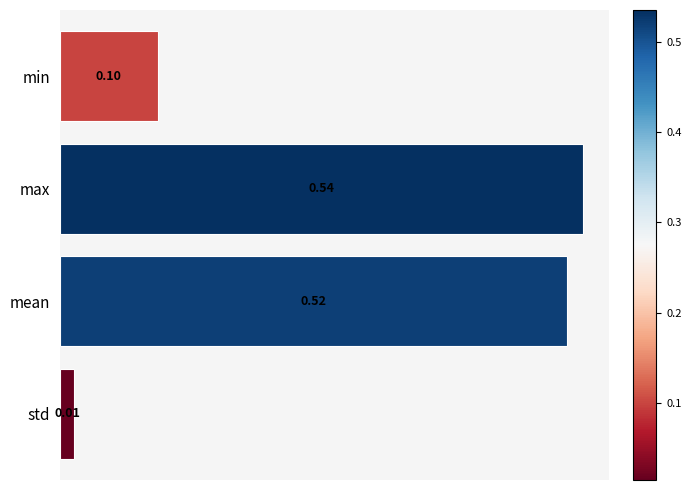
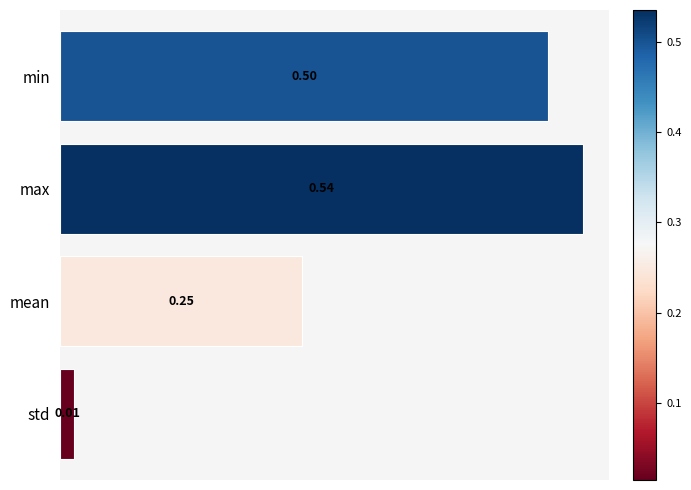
  {
-   "min": 0.10,
+   "min": 0.50,
    "max": 0.54,
-   "mean": 0.52,
+   "mean": 0.25,
    "std": 0.01
  }
